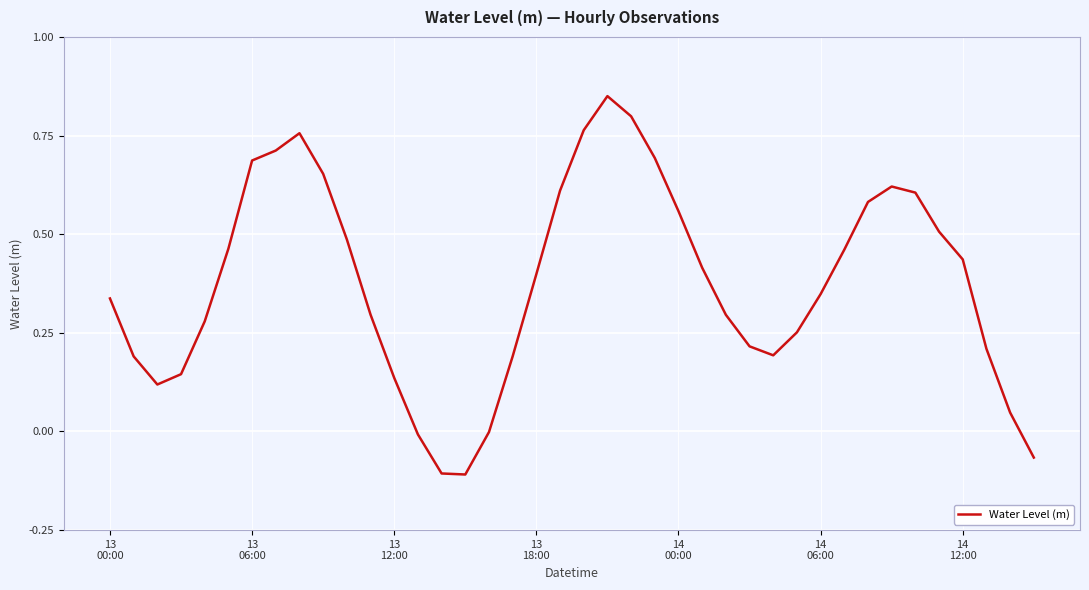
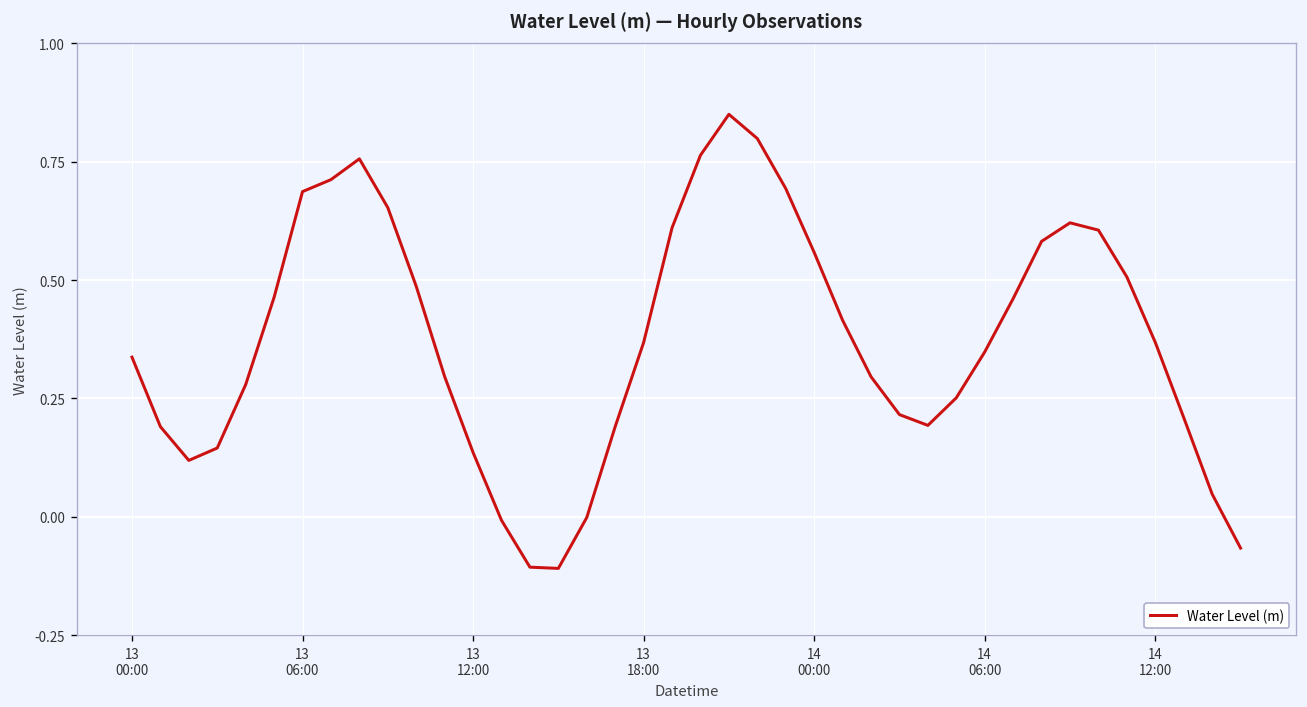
  {
    "13 00:00": 0.34,
    "13 06:00": 0.69,
    "13 12:00": 0.14,
-   "13 18:00": 0.40,
+   "13 18:00": 0.37,
    "14 00:00": 0.56,
    "14 06:00": 0.35,
-   "14 12:00": 0.44
+   "14 12:00": 0.37
  }
